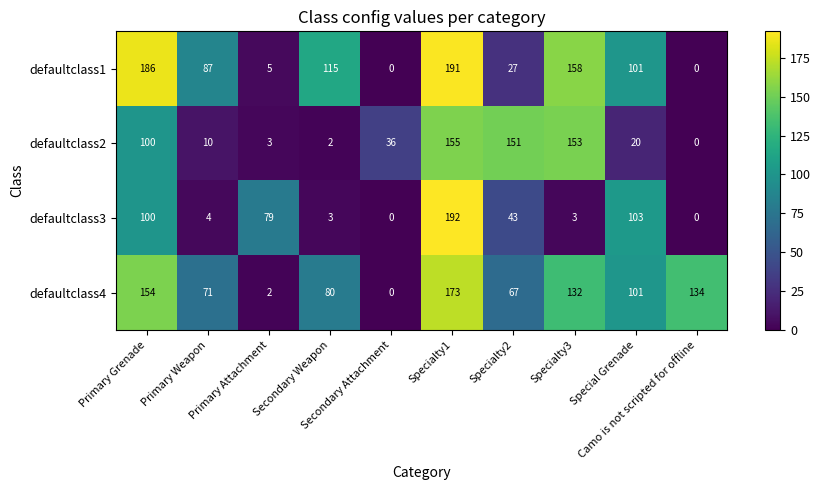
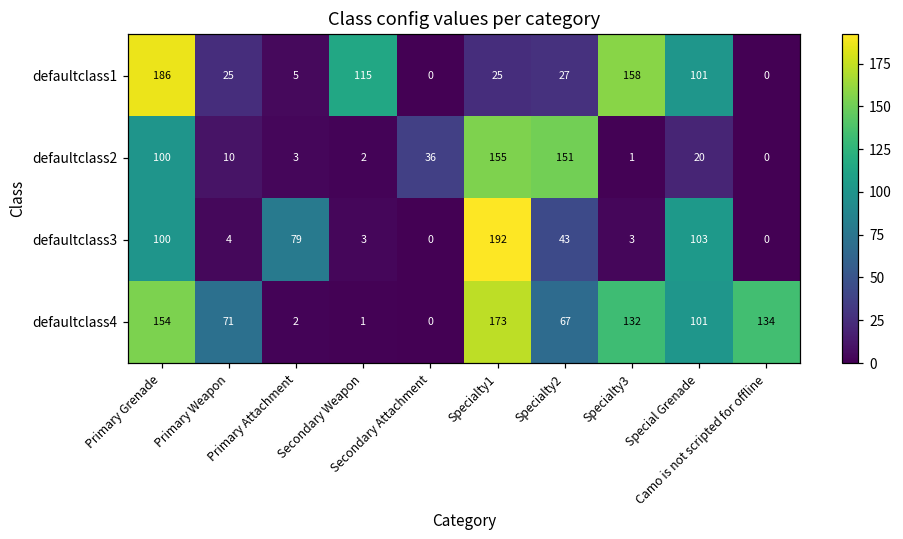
  {
    "defaultclass1": {
      "Primary Grenade": 186,
-     "Primary Weapon": 87,
+     "Primary Weapon": 25,
      "Primary Attachment": 5,
      "Secondary Weapon": 115,
      "Secondary Attachment": 0,
-     "Specialty1": 191,
+     "Specialty1": 25,
      "Specialty2": 27,
      "Specialty3": 158,
      "Special Grenade": 101,
      "Camo is not scripted for offline": 0
    },
    "defaultclass2": {
      "Primary Grenade": 100,
      "Primary Weapon": 10,
      "Primary Attachment": 3,
      "Secondary Weapon": 2,
      "Secondary Attachment": 36,
      "Specialty1": 155,
      "Specialty2": 151,
-     "Specialty3": 153,
+     "Specialty3": 1,
      "Special Grenade": 20,
      "Camo is not scripted for offline": 0
    },
    "defaultclass3": {
      "Primary Grenade": 100,
      "Primary Weapon": 4,
      "Primary Attachment": 79,
      "Secondary Weapon": 3,
      "Secondary Attachment": 0,
      "Specialty1": 192,
      "Specialty2": 43,
      "Specialty3": 3,
      "Special Grenade": 103,
      "Camo is not scripted for offline": 0
    },
    "defaultclass4": {
      "Primary Grenade": 154,
      "Primary Weapon": 71,
      "Primary Attachment": 2,
-     "Secondary Weapon": 80,
+     "Secondary Weapon": 1,
      "Secondary Attachment": 0,
      "Specialty1": 173,
      "Specialty2": 67,
      "Specialty3": 132,
      "Special Grenade": 101,
      "Camo is not scripted for offline": 134
    }
  }
